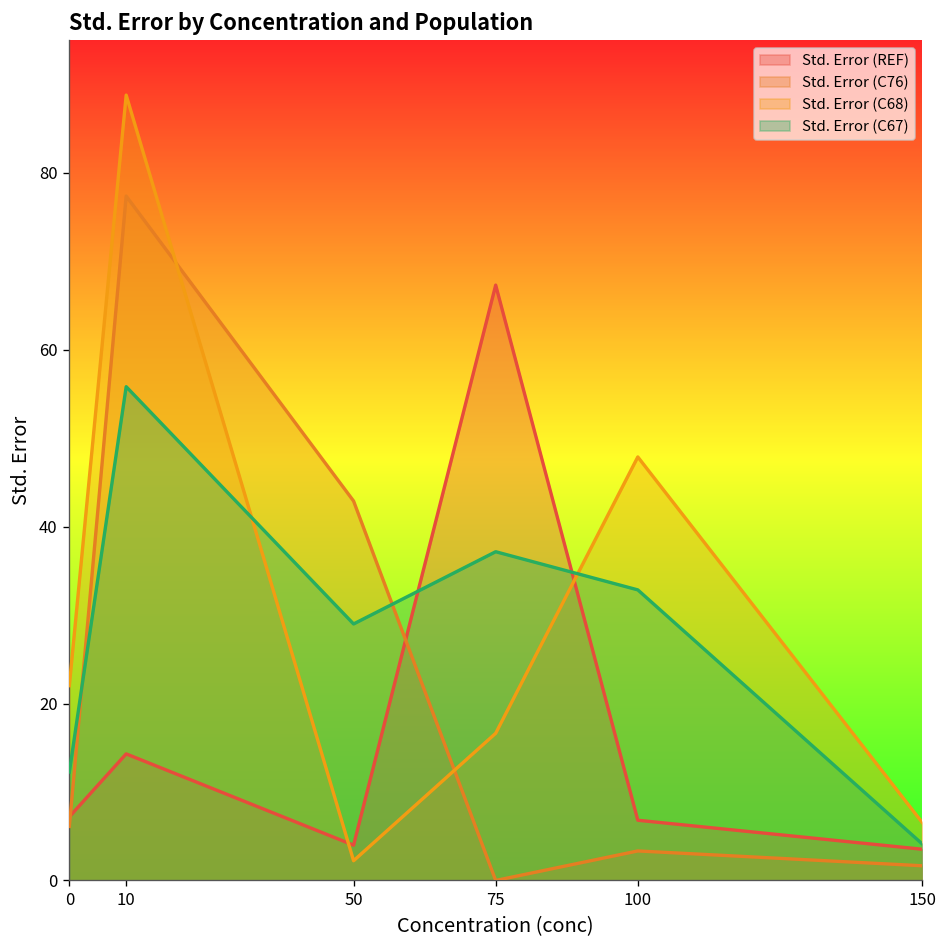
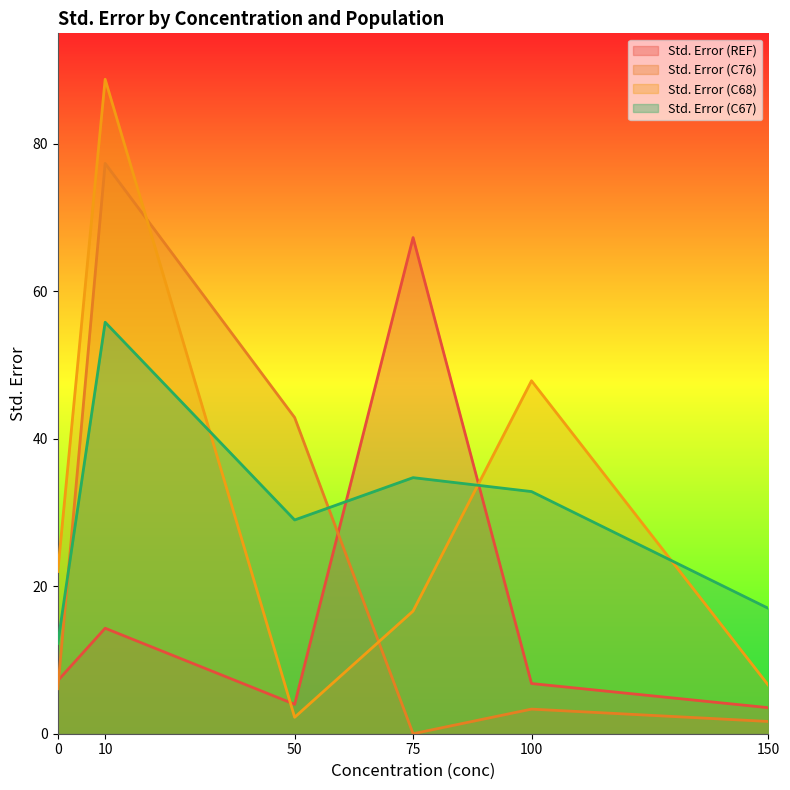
  {
    "Std. Error (C67)": {
      "0": 12,
      "10": 56,
      "50": 29,
-     "75": 37,
+     "75": 35,
      "100": 33,
-     "150": 4
+     "150": 17
    }
  }
